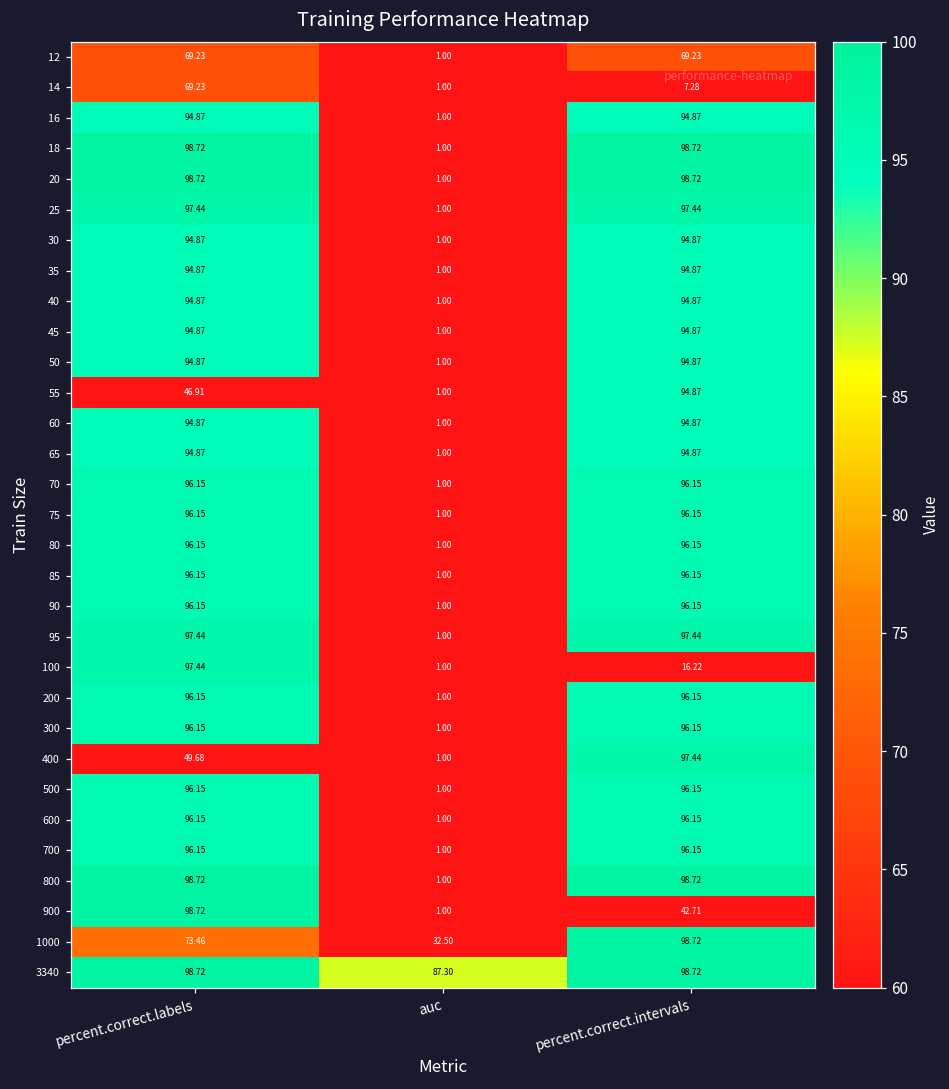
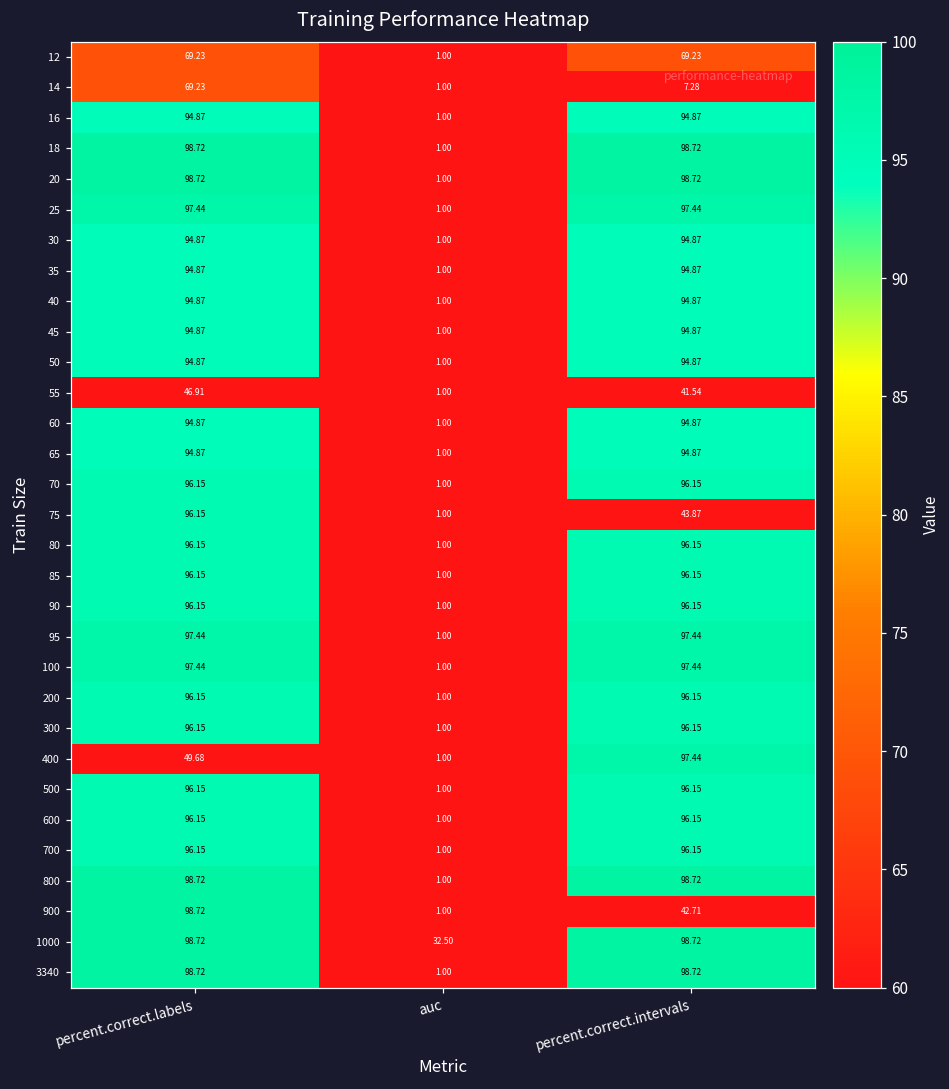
  {
    "12": {
      "percent.correct.labels": 69.23,
      "auc": 1.00,
      "percent.correct.intervals": 69.23
    },
    "14": {
      "percent.correct.labels": 69.23,
      "auc": 1.00
    },
    "16": {
      "percent.correct.labels": 94.87,
      "auc": 1.00,
      "percent.correct.intervals": 94.87
    },
    "18": {
      "percent.correct.labels": 98.72,
      "auc": 1.00,
      "percent.correct.intervals": 98.72
    },
    "20": {
      "percent.correct.labels": 98.72,
      "auc": 1.00,
      "percent.correct.intervals": 98.72
    },
    "25": {
      "percent.correct.labels": 97.44,
      "auc": 1.00,
      "percent.correct.intervals": 97.44
    },
    "30": {
      "percent.correct.labels": 94.87,
      "auc": 1.00,
      "percent.correct.intervals": 94.87
    },
    "35": {
      "percent.correct.labels": 94.87,
      "auc": 1.00,
      "percent.correct.intervals": 94.87
    },
    "40": {
      "percent.correct.labels": 94.87,
      "auc": 1.00,
      "percent.correct.intervals": 94.87
    },
    "45": {
      "percent.correct.labels": 94.87,
      "auc": 1.00,
      "percent.correct.intervals": 94.87
    },
    "50": {
      "percent.correct.labels": 94.87,
      "auc": 1.00,
      "percent.correct.intervals": 94.87
    },
    "55": {
      "percent.correct.labels": 46.91,
      "auc": 1.00,
-     "percent.correct.intervals": 94.87
+     "percent.correct.intervals": 41.54
    },
    "60": {
      "percent.correct.labels": 94.87,
      "auc": 1.00,
      "percent.correct.intervals": 94.87
    },
    "65": {
      "percent.correct.labels": 94.87,
      "auc": 1.00,
      "percent.correct.intervals": 94.87
    },
    "70": {
      "percent.correct.labels": 96.15,
      "auc": 1.00,
      "percent.correct.intervals": 96.15
    },
    "75": {
      "percent.correct.labels": 96.15,
      "auc": 1.00,
-     "percent.correct.intervals": 96.15
+     "percent.correct.intervals": 43.87
    },
    "80": {
      "percent.correct.labels": 96.15,
      "auc": 1.00,
      "percent.correct.intervals": 96.15
    },
    "85": {
      "percent.correct.labels": 96.15,
      "auc": 1.00,
      "percent.correct.intervals": 96.15
    },
    "90": {
      "percent.correct.labels": 96.15,
      "auc": 1.00,
      "percent.correct.intervals": 96.15
    },
    "95": {
      "percent.correct.labels": 97.44,
      "auc": 1.00,
      "percent.correct.intervals": 97.44
    },
    "100": {
      "percent.correct.labels": 97.44,
      "auc": 1.00,
-     "percent.correct.intervals": 16.22
+     "percent.correct.intervals": 97.44
    },
    "200": {
      "percent.correct.labels": 96.15,
      "auc": 1.00,
      "percent.correct.intervals": 96.15
    },
    "300": {
      "percent.correct.labels": 96.15,
      "auc": 1.00,
      "percent.correct.intervals": 96.15
    },
    "400": {
      "percent.correct.labels": 49.68,
      "auc": 1.00,
      "percent.correct.intervals": 97.44
    },
    "500": {
      "percent.correct.labels": 96.15,
      "auc": 1.00,
      "percent.correct.intervals": 96.15
    },
    "600": {
      "percent.correct.labels": 96.15,
      "auc": 1.00,
      "percent.correct.intervals": 96.15
    },
    "700": {
      "percent.correct.labels": 96.15,
      "auc": 1.00,
      "percent.correct.intervals": 96.15
    },
    "800": {
      "percent.correct.labels": 98.72,
      "auc": 1.00,
      "percent.correct.intervals": 98.72
    },
    "900": {
      "percent.correct.labels": 98.72,
      "auc": 1.00,
      "percent.correct.intervals": 42.71
    },
    "1000": {
-     "percent.correct.labels": 73.46,
+     "percent.correct.labels": 98.72,
      "auc": 32.50,
      "percent.correct.intervals": 98.72
    },
    "3340": {
      "percent.correct.labels": 98.72,
-     "auc": 87.30,
+     "auc": 1.00,
      "percent.correct.intervals": 98.72
    }
  }
